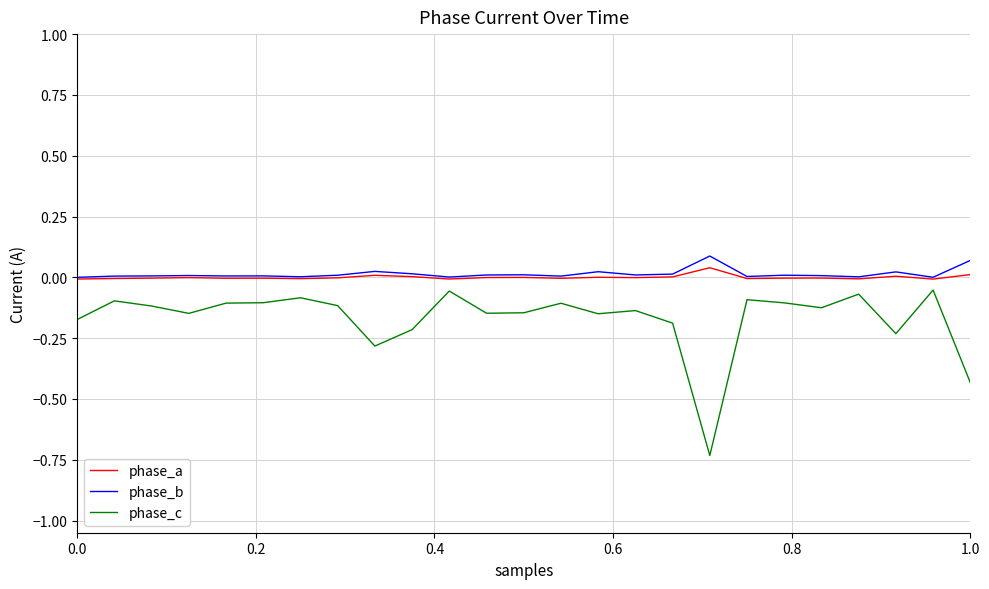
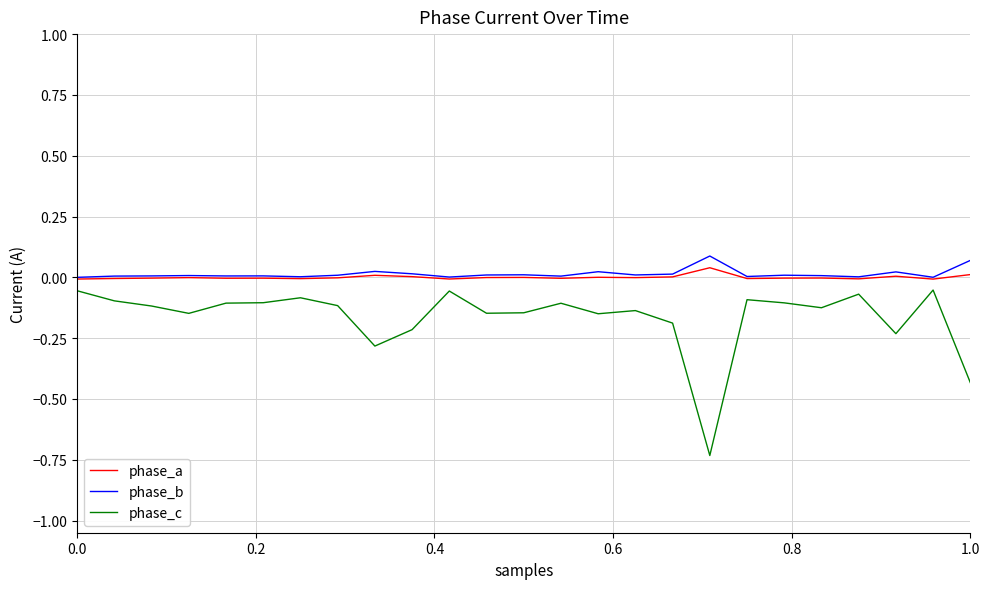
  {
    "phase_a": {
      "1.0": 0.01
    },
    "phase_b": {
      "1.0": 0.07
    },
    "phase_c": {
-     "0.0": -0.17,
+     "0.0": -0.06,
      "1.0": -0.43
    }
  }
